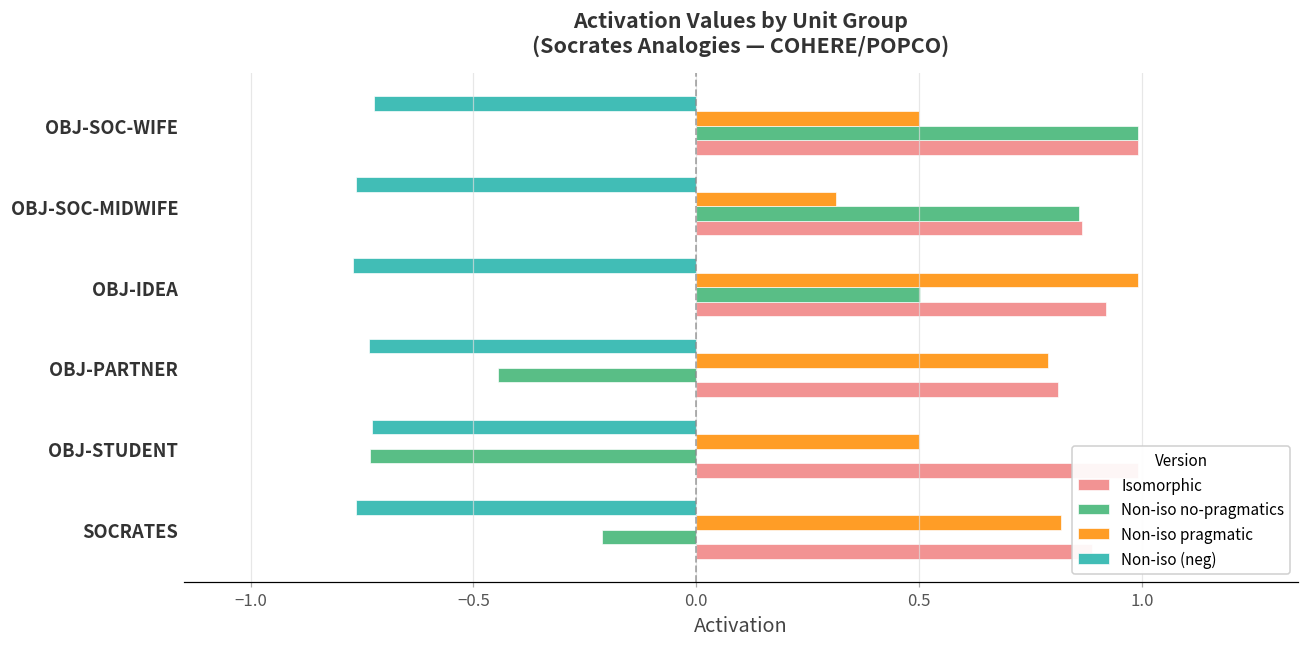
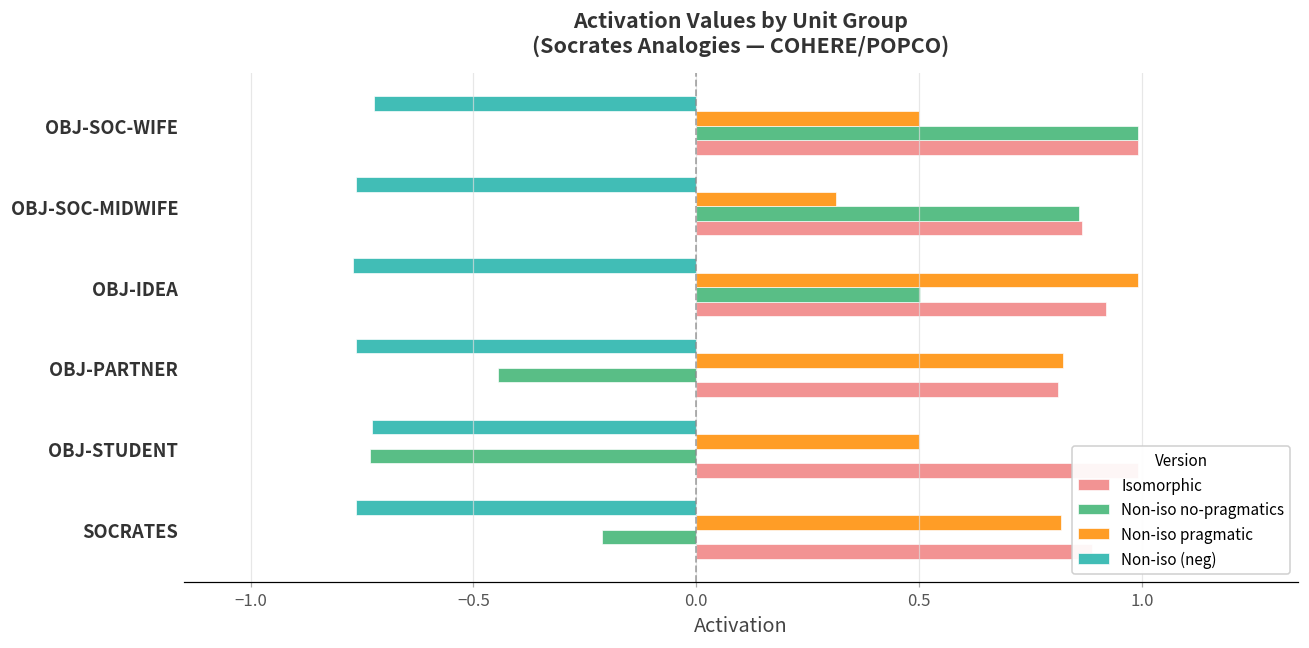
  {
    "Isomorphic": {
      "OBJ-SOC-WIFE": 0.99,
      "OBJ-SOC-MIDWIFE": 0.87,
      "OBJ-IDEA": 0.92,
      "OBJ-PARTNER": 0.81
    },
    "Non-iso no-pragmatics": {
      "OBJ-SOC-WIFE": 0.99,
      "OBJ-SOC-MIDWIFE": 0.86,
      "OBJ-IDEA": 0.50,
      "OBJ-PARTNER": -0.44,
      "OBJ-STUDENT": -0.73,
      "SOCRATES": -0.21
    },
    "Non-iso pragmatic": {
      "OBJ-SOC-WIFE": 0.50,
      "OBJ-SOC-MIDWIFE": 0.31,
      "OBJ-IDEA": 0.99,
-     "OBJ-PARTNER": 0.79,
+     "OBJ-PARTNER": 0.82,
      "OBJ-STUDENT": 0.50,
      "SOCRATES": 0.82
    },
    "Non-iso (neg)": {
      "OBJ-SOC-WIFE": -0.72,
      "OBJ-SOC-MIDWIFE": -0.76,
      "OBJ-IDEA": -0.77,
-     "OBJ-PARTNER": -0.73,
+     "OBJ-PARTNER": -0.76,
      "OBJ-STUDENT": -0.73,
      "SOCRATES": -0.76
    }
  }
